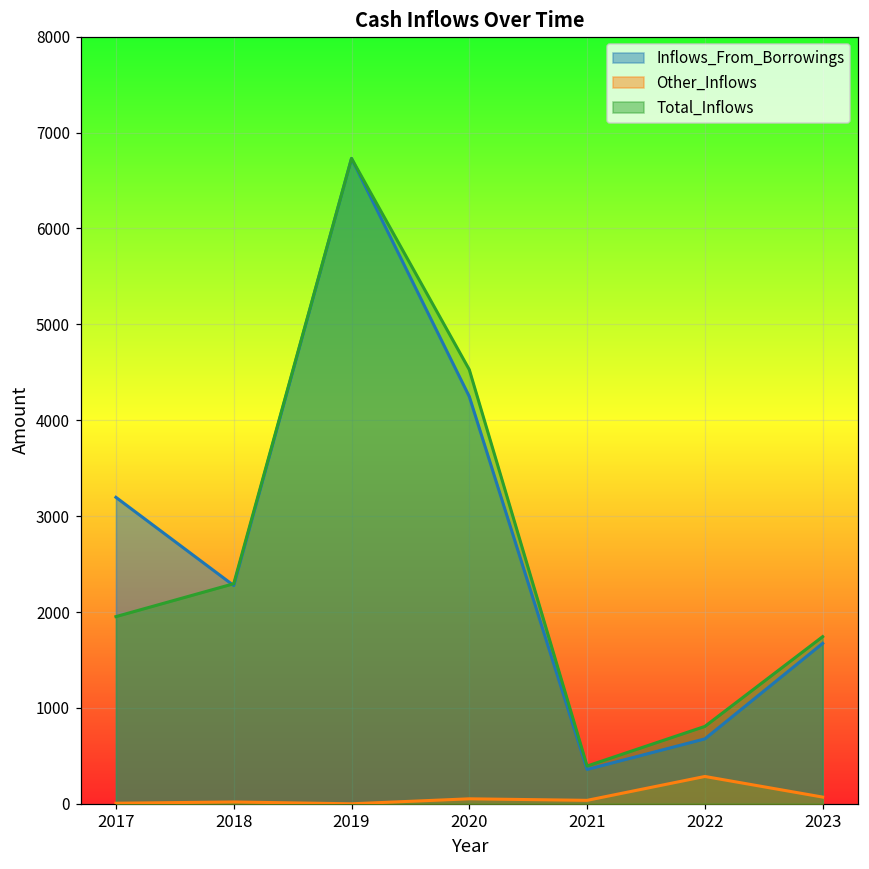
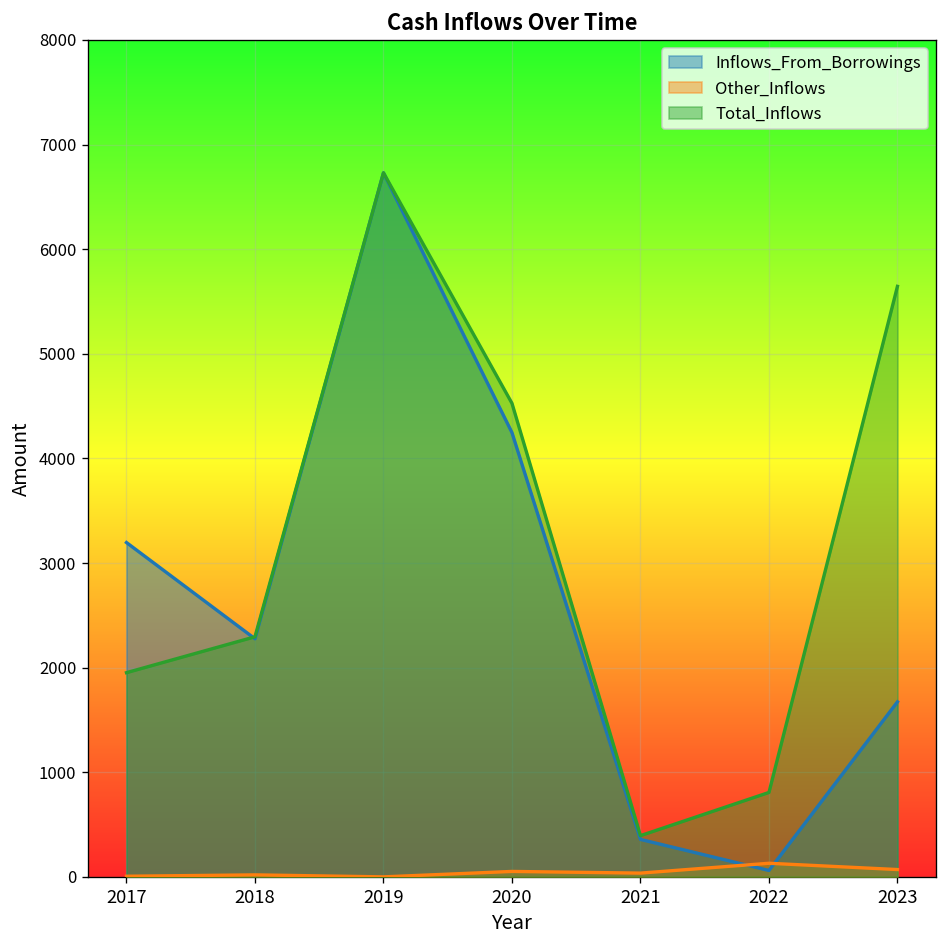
  {
    "Inflows_From_Borrowings": {
      "2017": 3200,
      "2020": 4200,
      "2021": 400,
-     "2022": 700,
+     "2022": 100,
      "2023": 1700
    },
    "Other_Inflows": {
      "2017": 0,
      "2018": 0,
      "2019": 0,
      "2020": 100,
      "2021": 0,
-     "2022": 300,
+     "2022": 100,
      "2023": 100
    },
    "Total_Inflows": {
      "2017": 2000,
      "2020": 4500,
      "2021": 400,
      "2022": 800,
-     "2023": 1700
+     "2023": 5600
    }
  }
